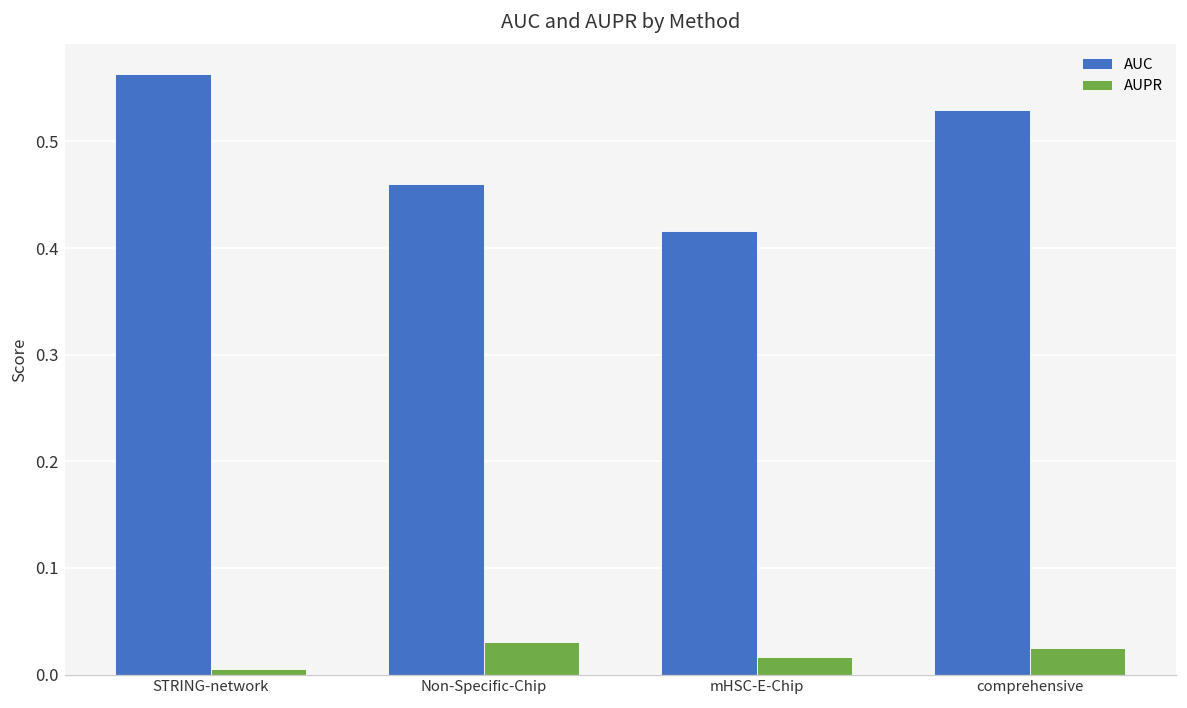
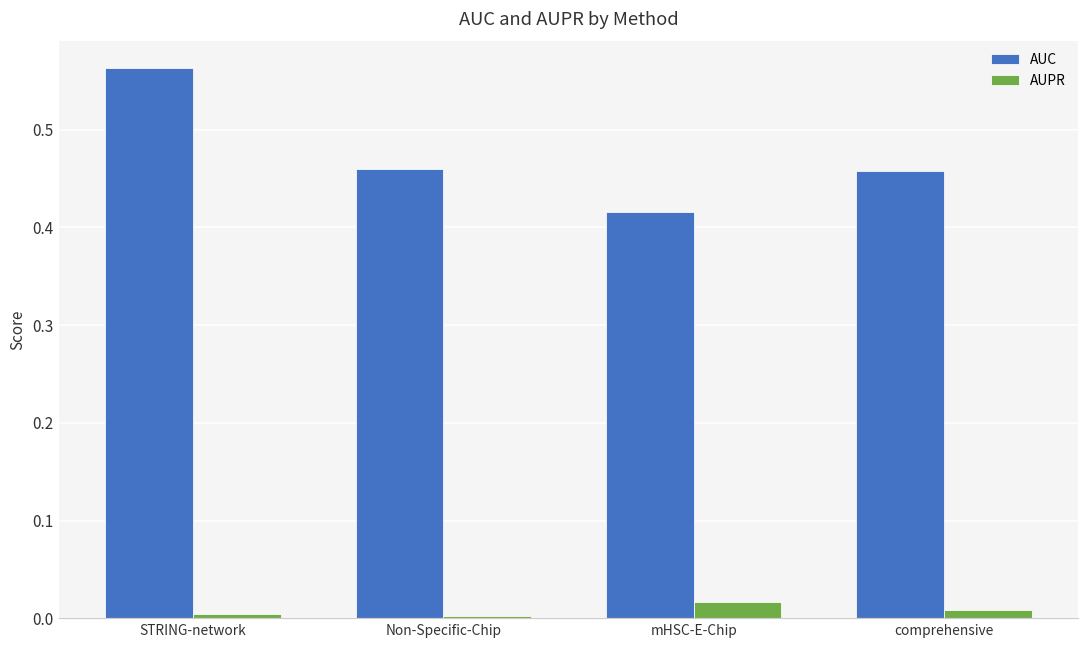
  {
    "AUC": {
      "STRING-network": 0.56,
      "Non-Specific-Chip": 0.46,
      "mHSC-E-Chip": 0.42,
-     "comprehensive": 0.53
+     "comprehensive": 0.46
    },
    "AUPR": {
      "STRING-network": 0.00,
-     "Non-Specific-Chip": 0.03,
+     "Non-Specific-Chip": 0.00,
      "mHSC-E-Chip": 0.02,
-     "comprehensive": 0.02
+     "comprehensive": 0.01
    }
  }
